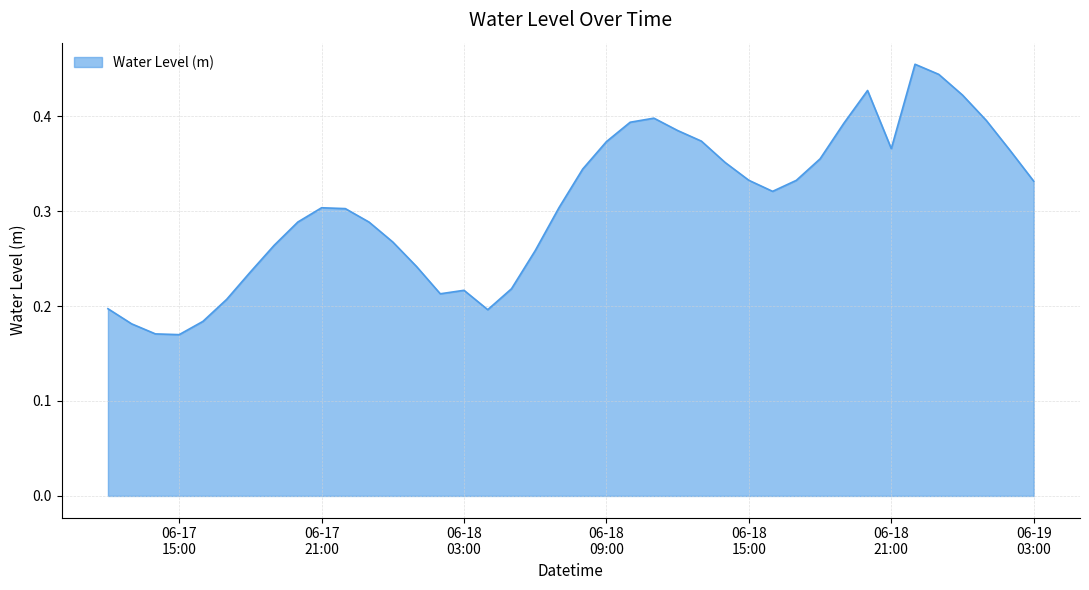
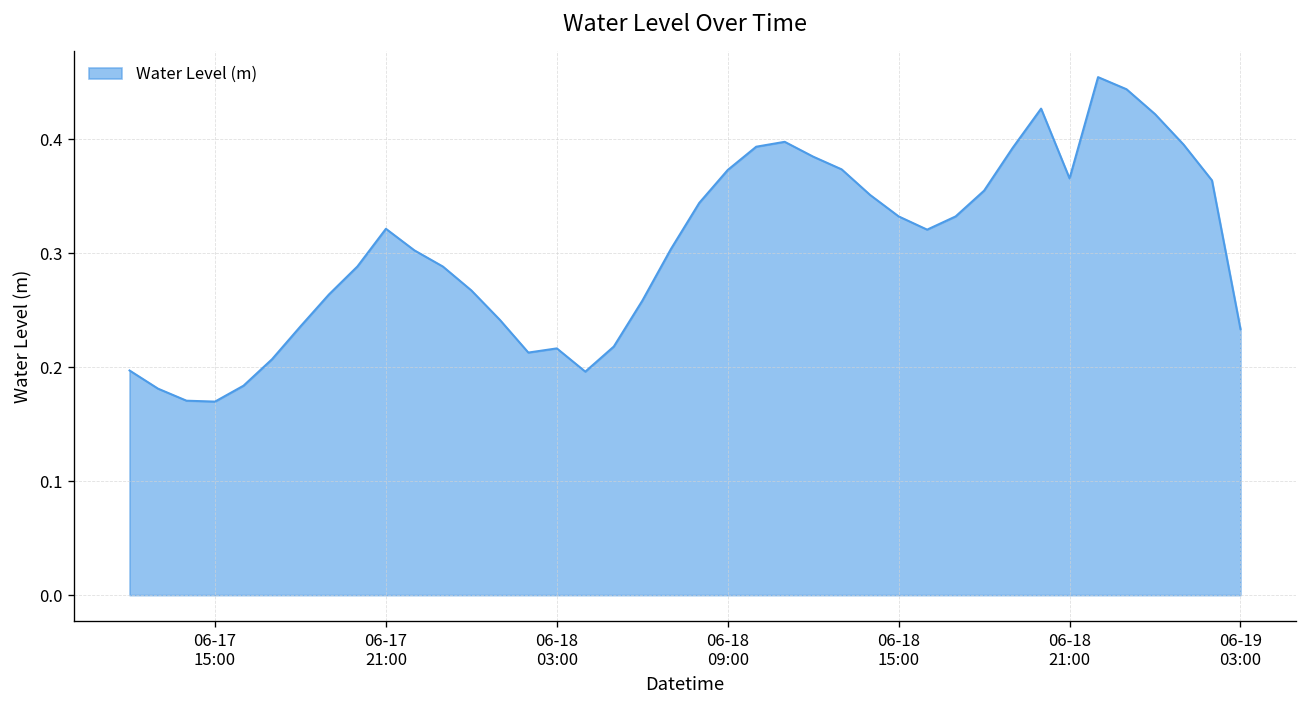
  {
    "06-17 15:00": 0.17,
-   "06-17 21:00": 0.30,
+   "06-17 21:00": 0.32,
    "06-18 03:00": 0.22,
    "06-18 09:00": 0.37,
    "06-18 15:00": 0.33,
    "06-18 21:00": 0.37,
-   "06-19 03:00": 0.33
+   "06-19 03:00": 0.23
  }
